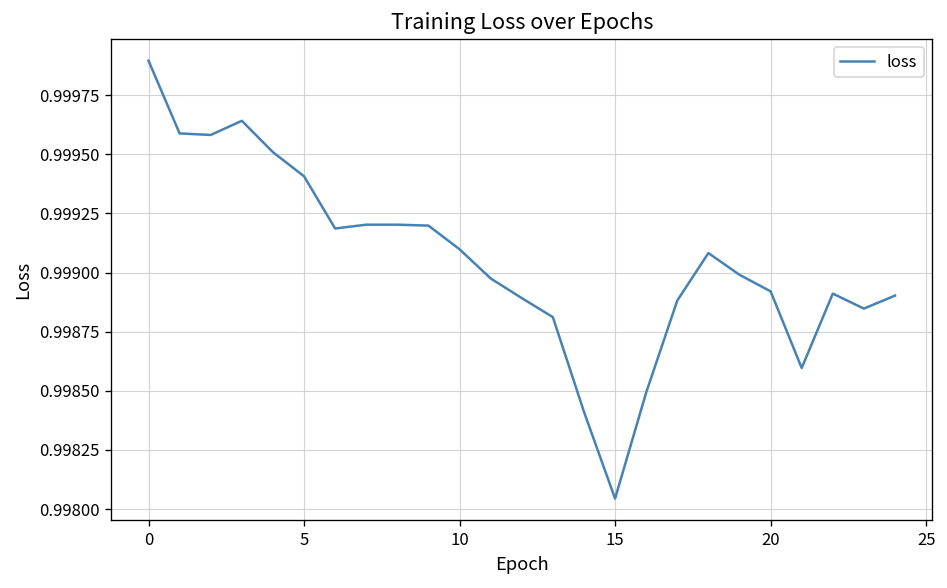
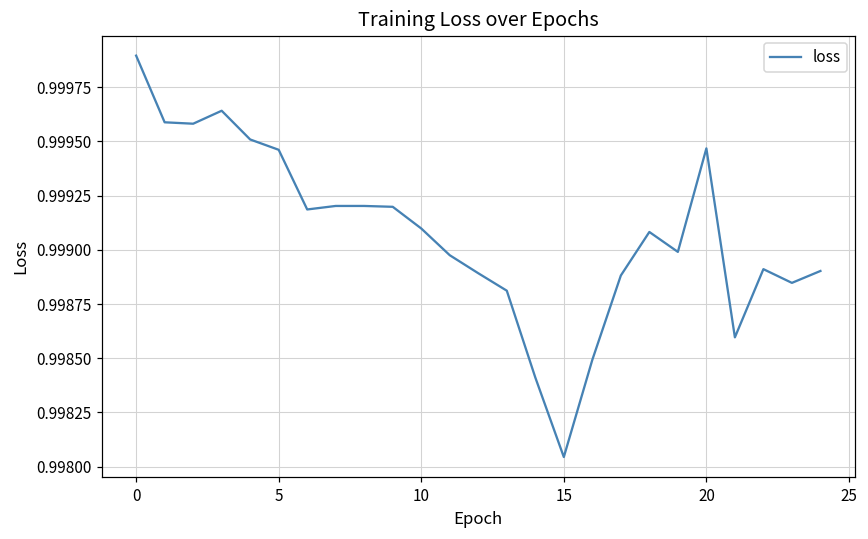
  {
    "0": 0.99990,
-   "5": 0.99941,
+   "5": 0.99946,
    "10": 0.99910,
    "15": 0.99804,
-   "20": 0.99892
+   "20": 0.99947
  }
